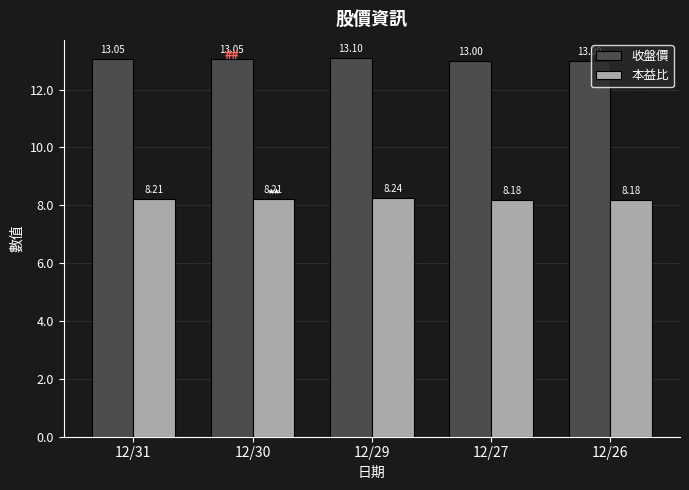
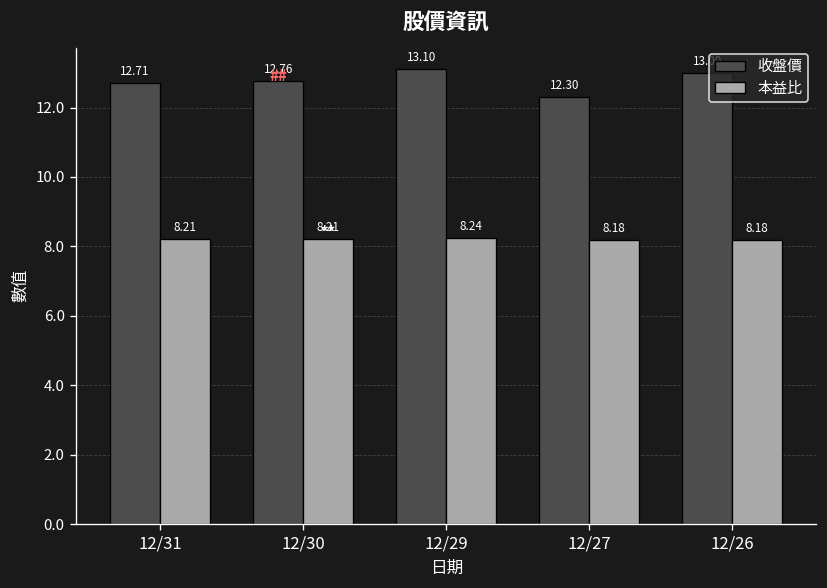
  {
    "收盤價": {
-     "12/31": 13.05,
-     "12/30": 13.05,
+     "12/31": 12.71,
+     "12/30": 12.76,
      "12/29": 13.10,
-     "12/27": 13.00
+     "12/27": 12.30
    },
    "本益比": {
      "12/31": 8.21,
      "12/29": 8.24,
      "12/27": 8.18,
      "12/26": 8.18
    }
  }
